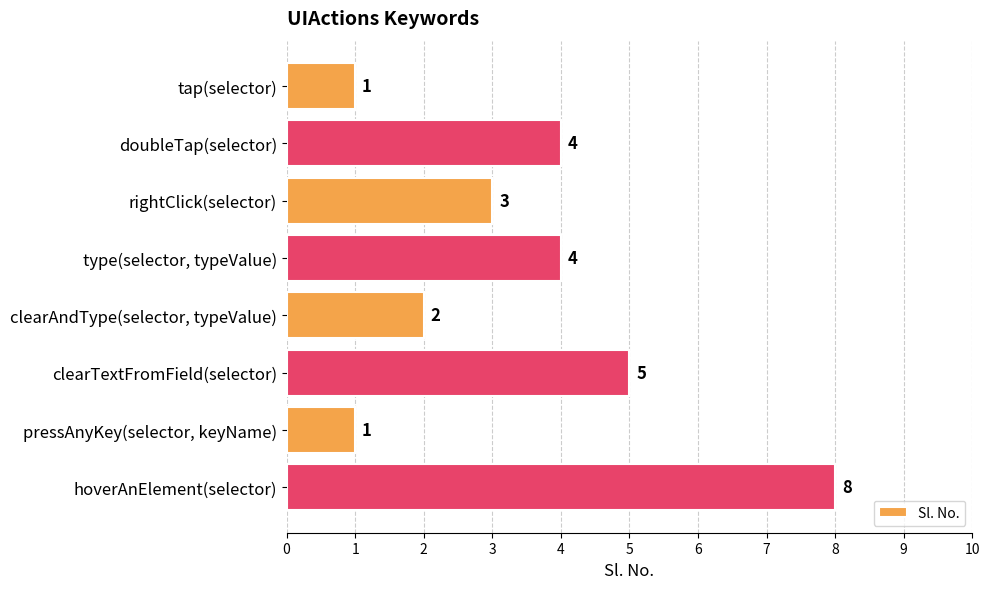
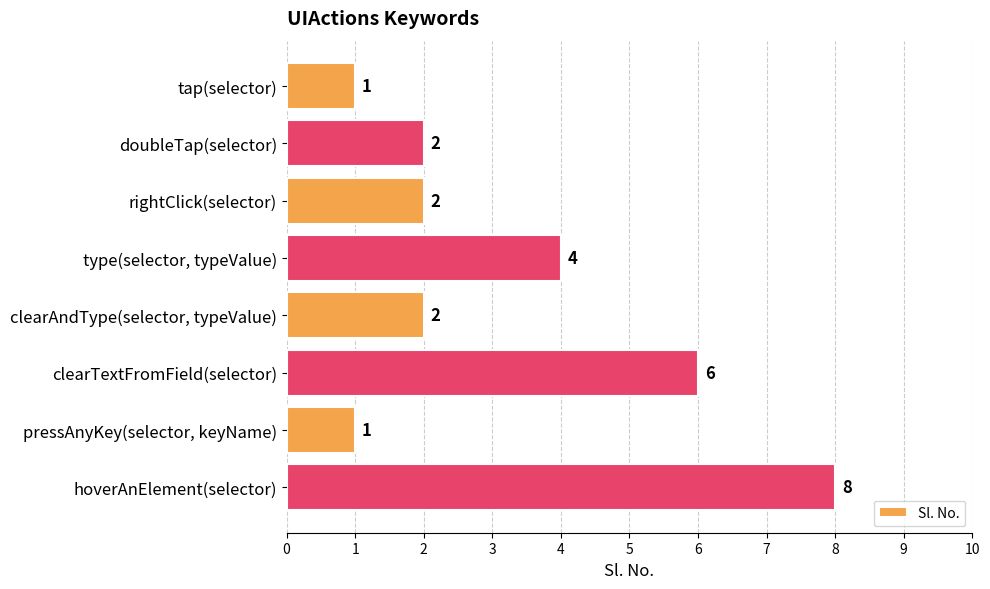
  {
    "tap(selector)": 1,
-   "doubleTap(selector)": 4,
-   "rightClick(selector)": 3,
+   "doubleTap(selector)": 2,
+   "rightClick(selector)": 2,
    "type(selector, typeValue)": 4,
    "clearAndType(selector, typeValue)": 2,
-   "clearTextFromField(selector)": 5,
+   "clearTextFromField(selector)": 6,
    "pressAnyKey(selector, keyName)": 1,
    "hoverAnElement(selector)": 8
  }
